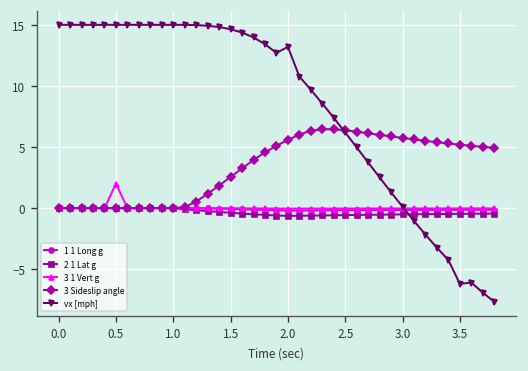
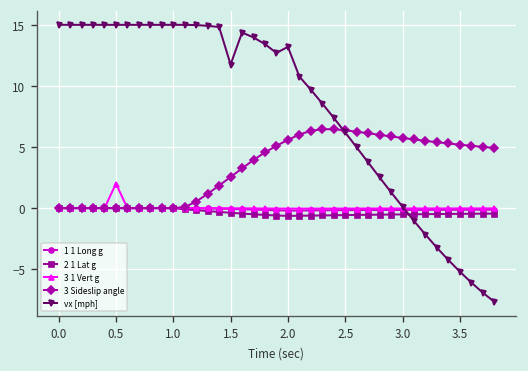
  {
    "3 1 Vert g": {
      "0.5": 2.0
    },
    "vx [mph]": {
      "0.0": 15.0,
      "0.5": 15.0,
      "1.0": 15.0,
-     "1.5": 14.6,
+     "1.5": 11.8,
      "2.0": 13.2,
-     "3.5": -6.2
+     "3.5": -5.2
    }
  }
